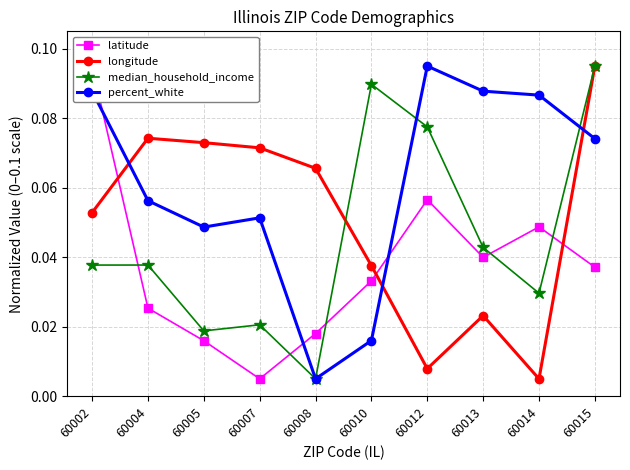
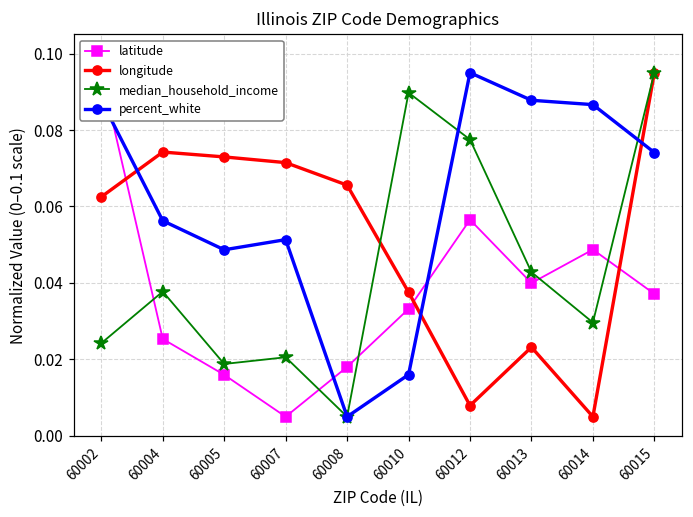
  {
    "latitude": {
      "60004": 0.025,
      "60005": 0.016,
      "60007": 0.005,
      "60008": 0.018,
      "60010": 0.033,
      "60012": 0.057,
      "60013": 0.040,
      "60014": 0.049,
      "60015": 0.037
    },
    "longitude": {
-     "60002": 0.053,
+     "60002": 0.063,
      "60004": 0.074,
      "60005": 0.073,
      "60007": 0.071,
      "60008": 0.066,
      "60010": 0.038,
      "60012": 0.008,
      "60013": 0.023,
      "60014": 0.005
    },
    "median_household_income": {
-     "60002": 0.038,
+     "60002": 0.024,
      "60004": 0.038,
      "60005": 0.019,
      "60007": 0.021,
      "60010": 0.090,
      "60012": 0.078,
      "60013": 0.043,
      "60014": 0.030
    },
    "percent_white": {
      "60004": 0.056,
      "60005": 0.049,
      "60007": 0.051,
      "60010": 0.016,
      "60012": 0.095,
      "60013": 0.088,
      "60014": 0.087,
      "60015": 0.074
    }
  }
